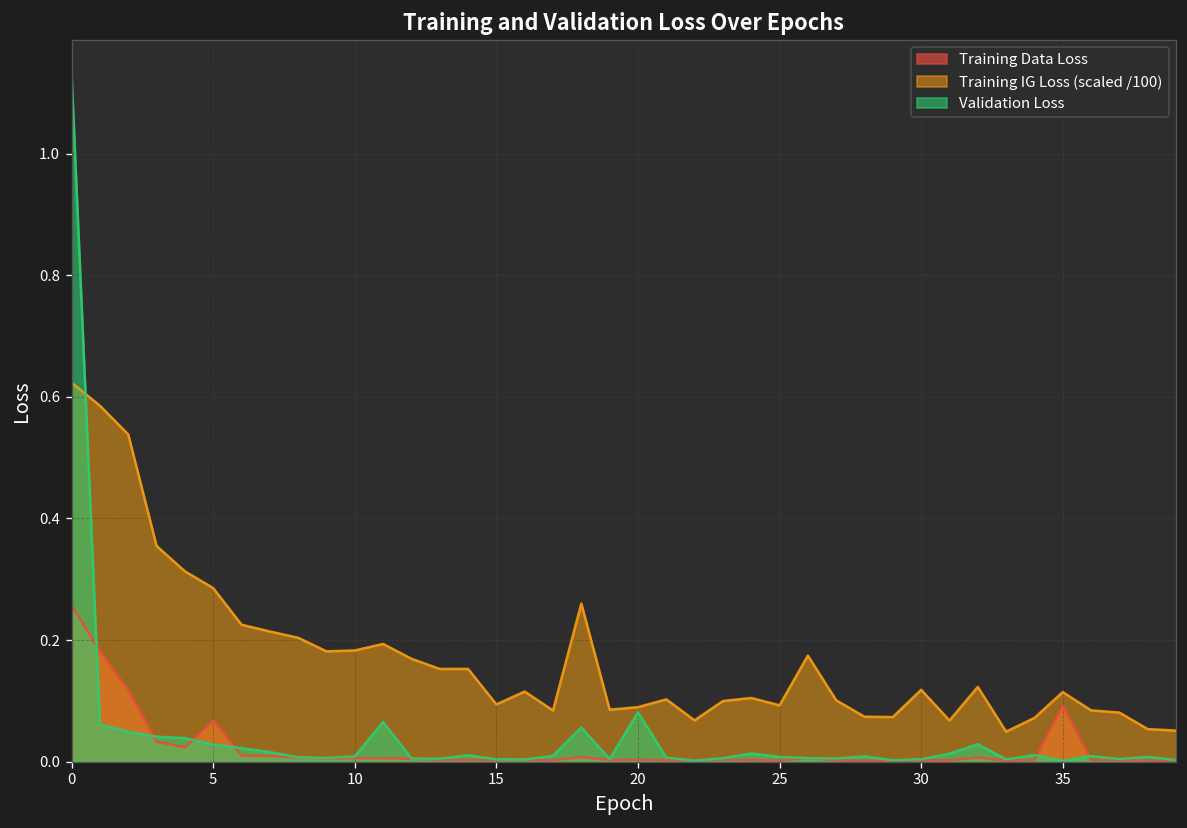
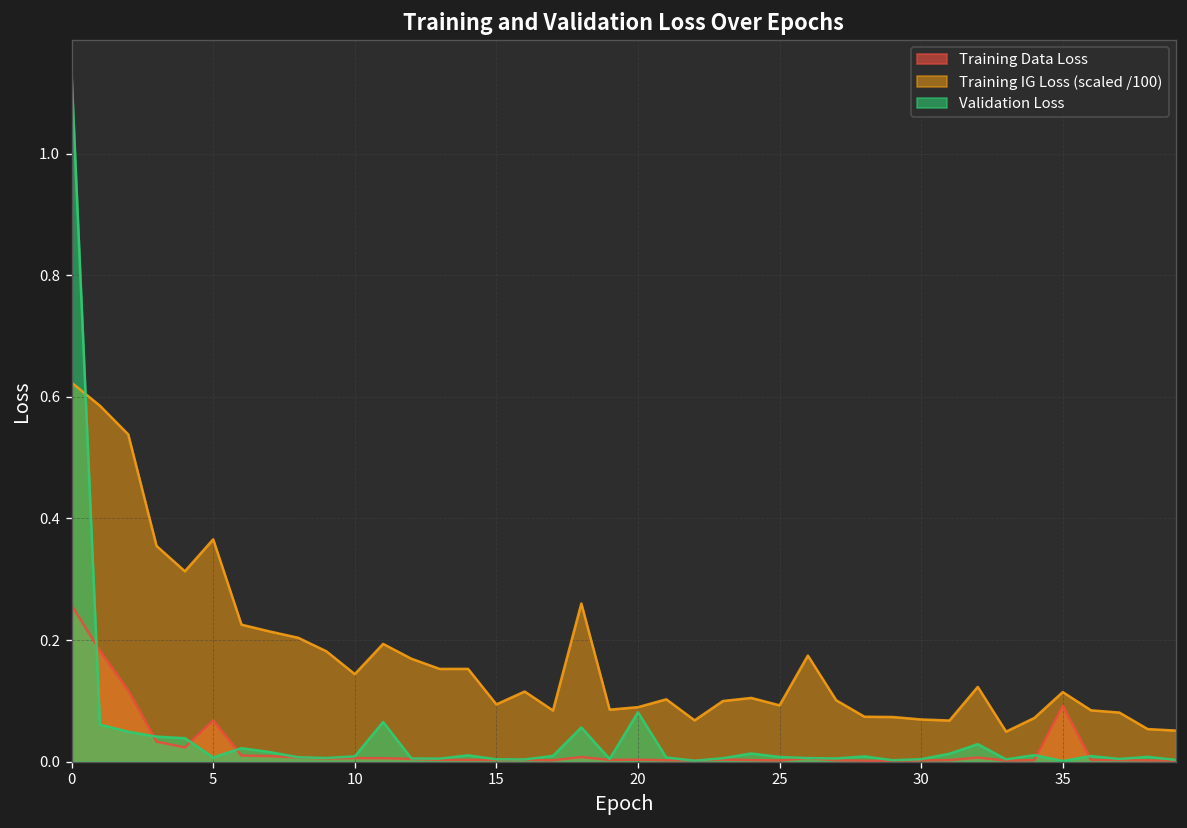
  {
    "Training Data Loss": {
      "0": 0.26,
      "5": 0.07,
      "20": 0.00,
      "25": 0.00,
      "35": 0.09
    },
    "Training IG Loss (scaled /100)": {
      "0": 0.62,
-     "5": 0.29,
-     "10": 0.18,
+     "5": 0.37,
+     "10": 0.14,
      "15": 0.09,
      "20": 0.09,
      "25": 0.09,
-     "30": 0.12,
+     "30": 0.07,
      "35": 0.11
    },
    "Validation Loss": {
      "0": 1.13,
-     "5": 0.03,
+     "5": 0.01,
      "20": 0.08,
      "25": 0.01,
      "35": 0.00
    }
  }
